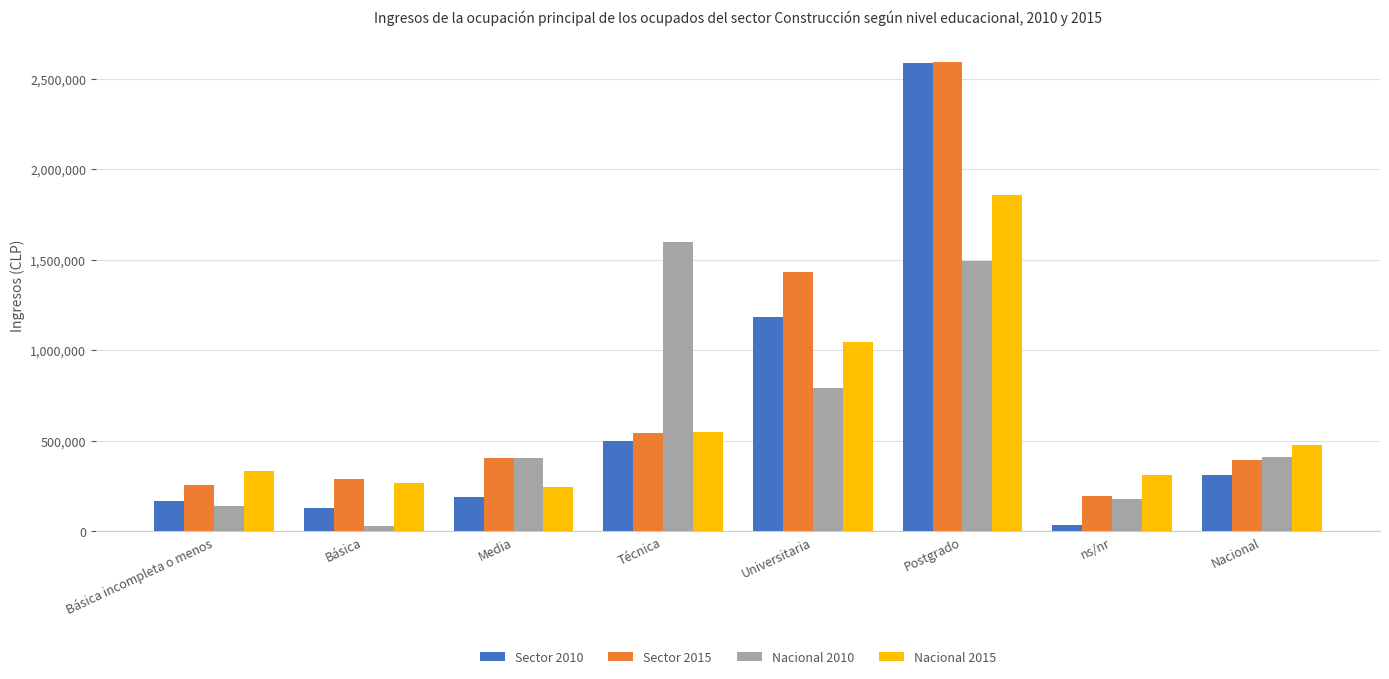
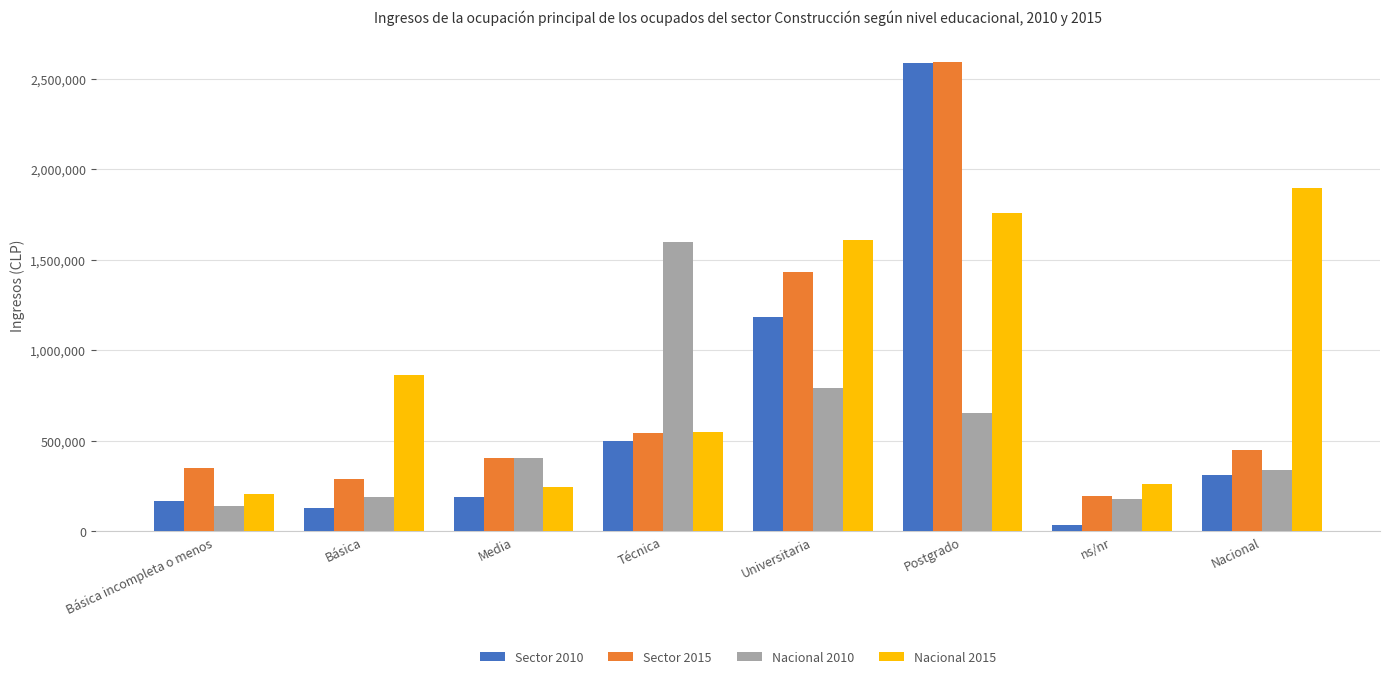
  {
    "Sector 2010": {
      "Básica incompleta o menos": "170,000",
      "Básica": "130,000",
      "Media": "190,000",
      "Técnica": "500,000",
      "Universitaria": "1,190,000",
      "Postgrado": "2,590,000",
      "ns/nr": "40,000",
      "Nacional": "310,000"
    },
    "Sector 2015": {
-     "Básica incompleta o menos": "260,000",
+     "Básica incompleta o menos": "350,000",
      "Básica": "290,000",
      "Media": "410,000",
      "Técnica": "540,000",
      "Universitaria": "1,430,000",
      "Postgrado": "2,590,000",
      "ns/nr": "190,000",
-     "Nacional": "390,000"
+     "Nacional": "450,000"
    },
    "Nacional 2010": {
      "Básica incompleta o menos": "140,000",
-     "Básica": "30,000",
+     "Básica": "190,000",
      "Media": "410,000",
      "Técnica": "1,600,000",
      "Universitaria": "790,000",
-     "Postgrado": "1,490,000",
+     "Postgrado": "650,000",
      "ns/nr": "180,000",
-     "Nacional": "410,000"
+     "Nacional": "340,000"
    },
    "Nacional 2015": {
-     "Básica incompleta o menos": "330,000",
-     "Básica": "270,000",
+     "Básica incompleta o menos": "210,000",
+     "Básica": "860,000",
      "Media": "240,000",
      "Técnica": "550,000",
-     "Universitaria": "1,050,000",
-     "Postgrado": "1,860,000",
-     "ns/nr": "310,000",
-     "Nacional": "480,000"
+     "Universitaria": "1,610,000",
+     "Postgrado": "1,760,000",
+     "ns/nr": "260,000",
+     "Nacional": "1,890,000"
    }
  }
